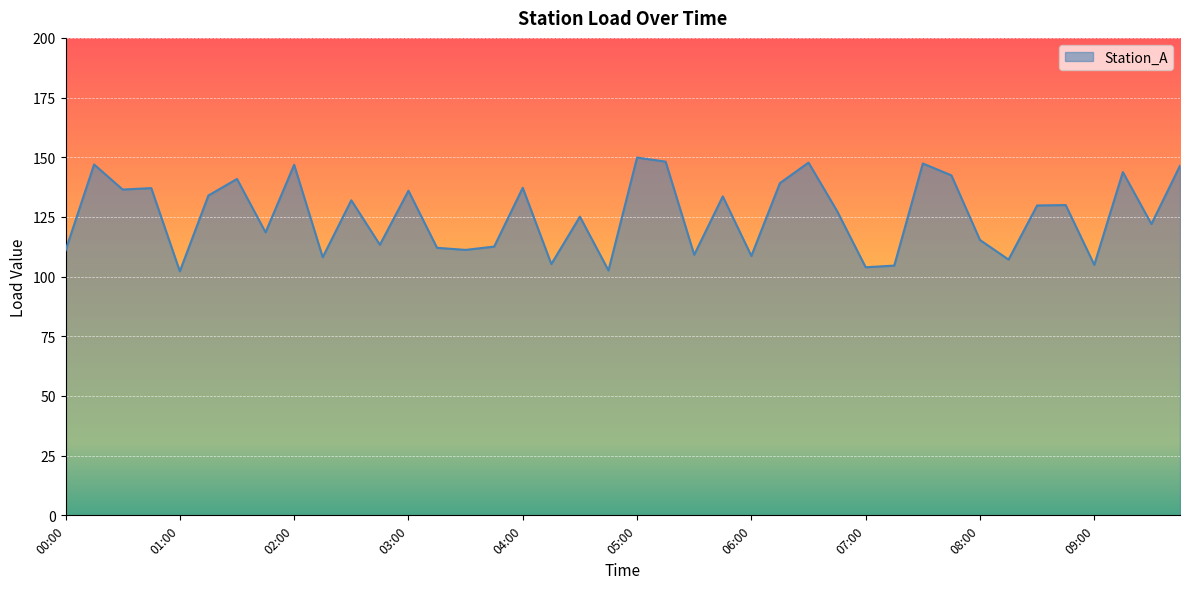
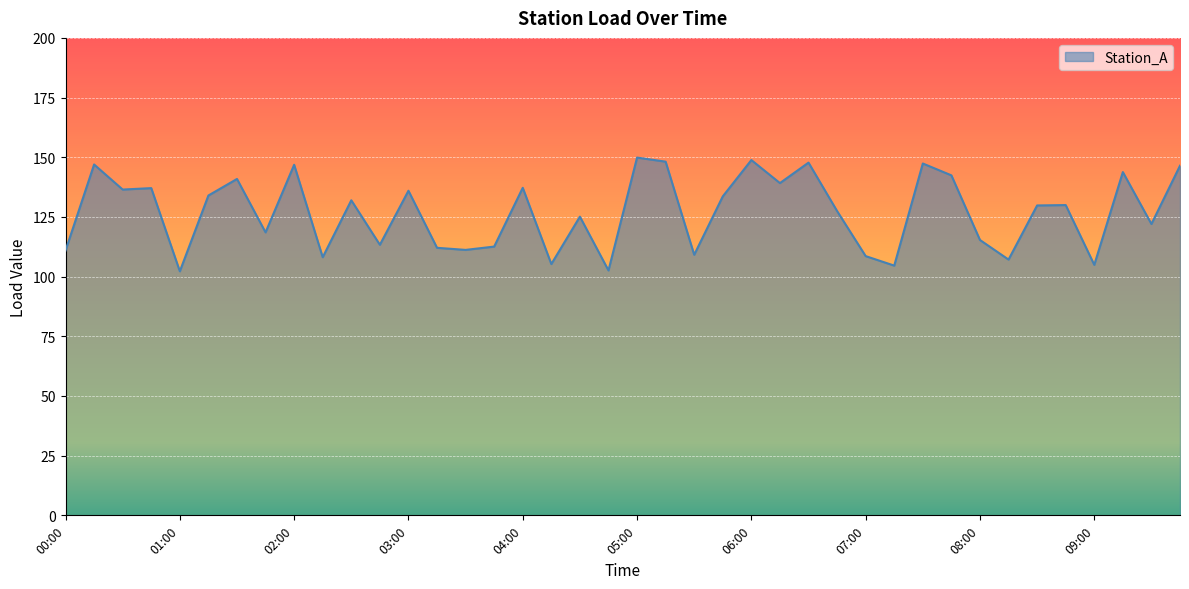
  {
    "00:00": 111,
    "01:00": 102,
    "02:00": 147,
    "03:00": 136,
    "04:00": 137,
    "05:00": 150,
-   "06:00": 109,
-   "07:00": 104,
+   "06:00": 149,
+   "07:00": 109,
    "08:00": 115,
    "09:00": 105
  }
